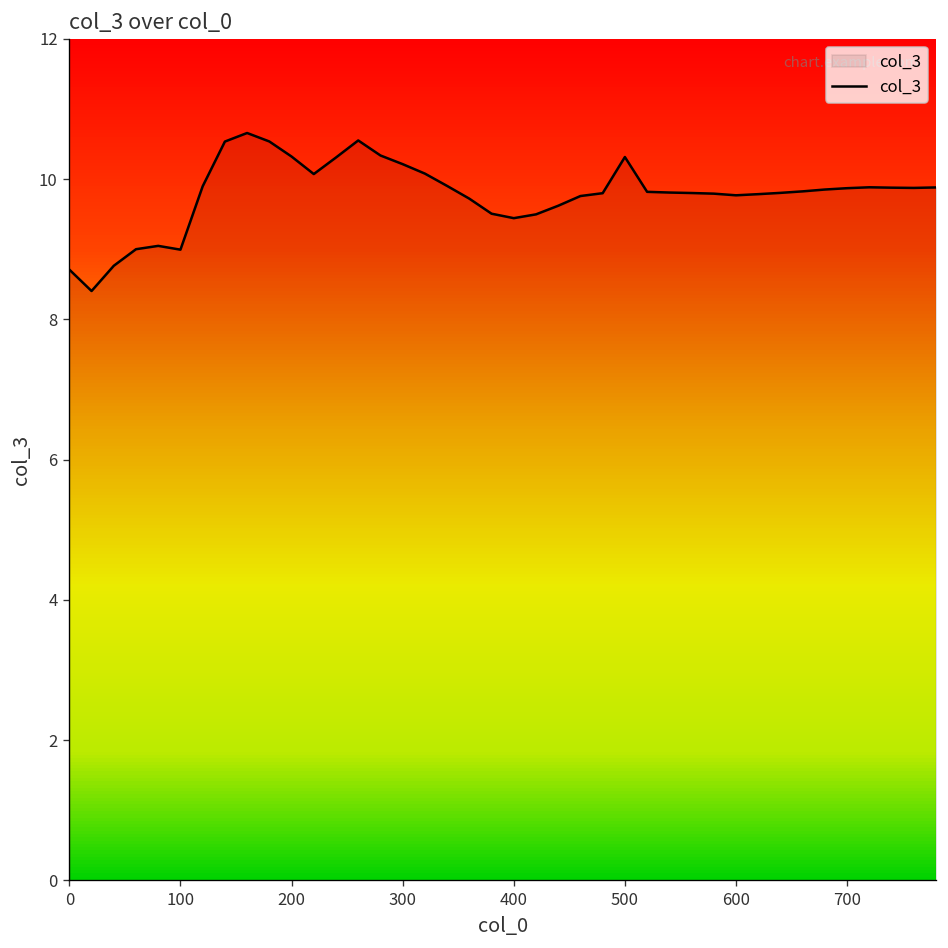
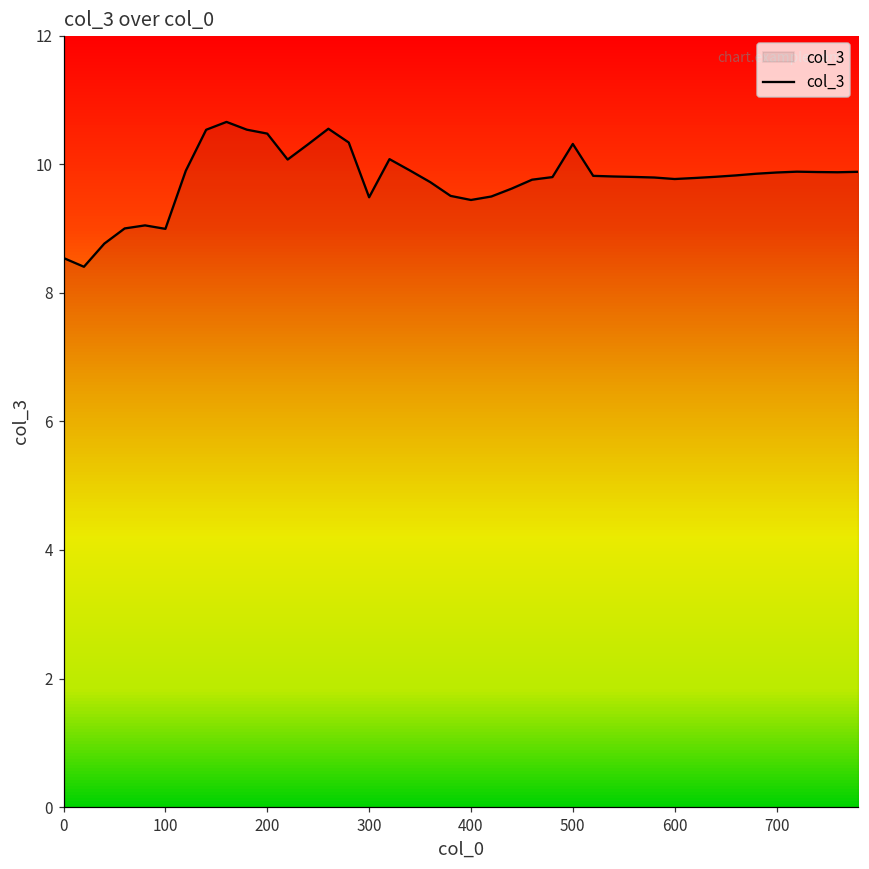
  {
-   "0": 8.7,
+   "0": 8.5,
    "100": 9.0,
-   "200": 10.3,
-   "300": 10.2,
+   "200": 10.5,
+   "300": 9.5,
    "400": 9.4,
    "500": 10.3,
    "600": 9.8,
    "700": 9.9
  }
